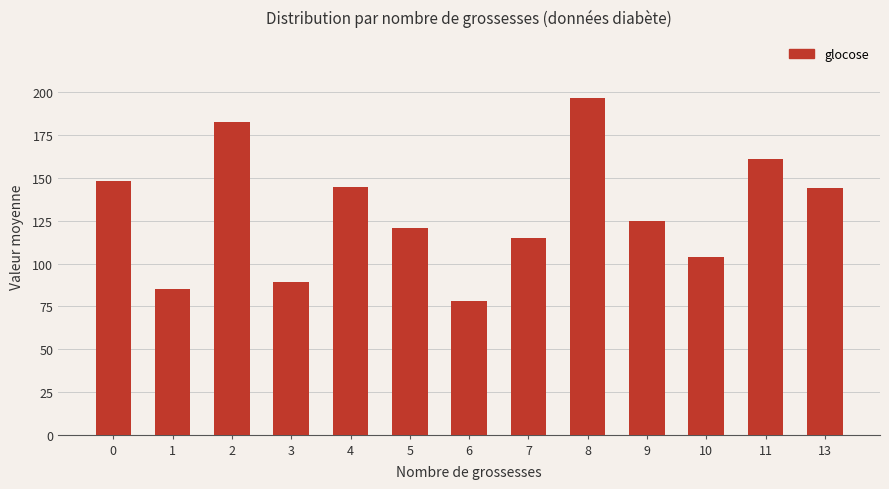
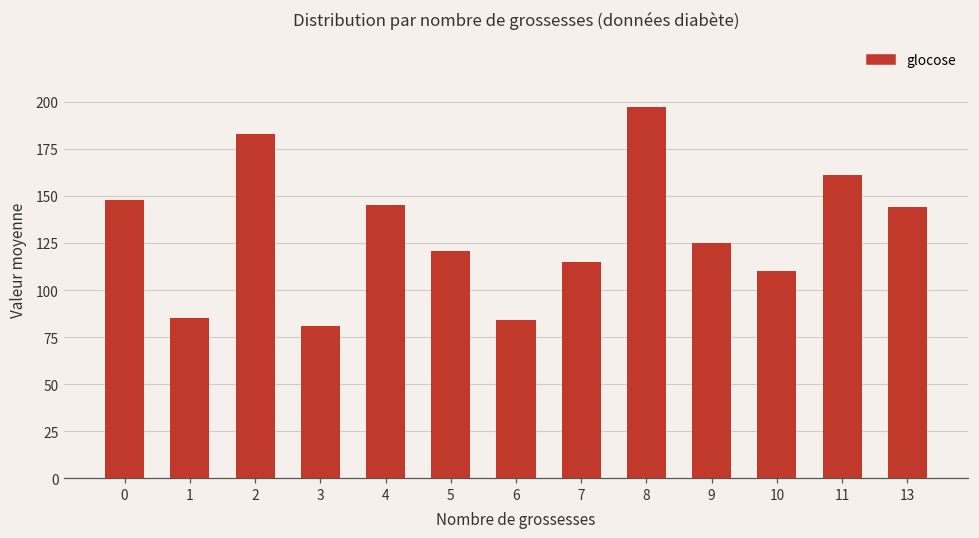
  {
    "0": 148,
    "1": 85,
    "2": 183,
-   "3": 89,
+   "3": 81,
    "4": 145,
    "5": 121,
-   "6": 78,
+   "6": 84,
    "7": 115,
    "8": 197,
    "9": 125,
-   "10": 104,
+   "10": 110,
    "11": 161,
    "13": 144
  }
